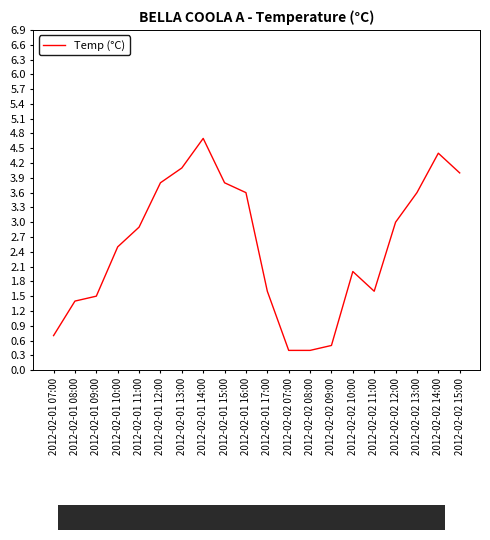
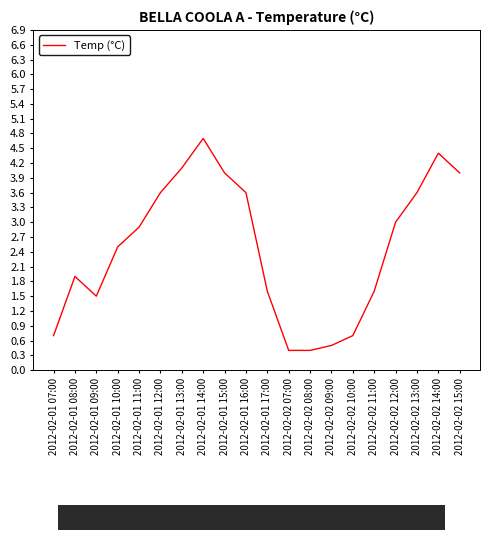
  {
    "2012-02-01 07:00": 0.7,
-   "2012-02-01 08:00": 1.4,
+   "2012-02-01 08:00": 1.9,
    "2012-02-01 09:00": 1.5,
    "2012-02-01 10:00": 2.5,
    "2012-02-01 11:00": 2.9,
-   "2012-02-01 12:00": 3.8,
+   "2012-02-01 12:00": 3.6,
    "2012-02-01 13:00": 4.1,
    "2012-02-01 14:00": 4.7,
-   "2012-02-01 15:00": 3.8,
+   "2012-02-01 15:00": 4.0,
    "2012-02-01 16:00": 3.6,
    "2012-02-01 17:00": 1.6,
    "2012-02-02 07:00": 0.4,
    "2012-02-02 08:00": 0.4,
    "2012-02-02 09:00": 0.5,
-   "2012-02-02 10:00": 2.0,
+   "2012-02-02 10:00": 0.7,
    "2012-02-02 11:00": 1.6,
    "2012-02-02 12:00": 3.0,
    "2012-02-02 13:00": 3.6,
    "2012-02-02 14:00": 4.4,
    "2012-02-02 15:00": 4.0
  }
